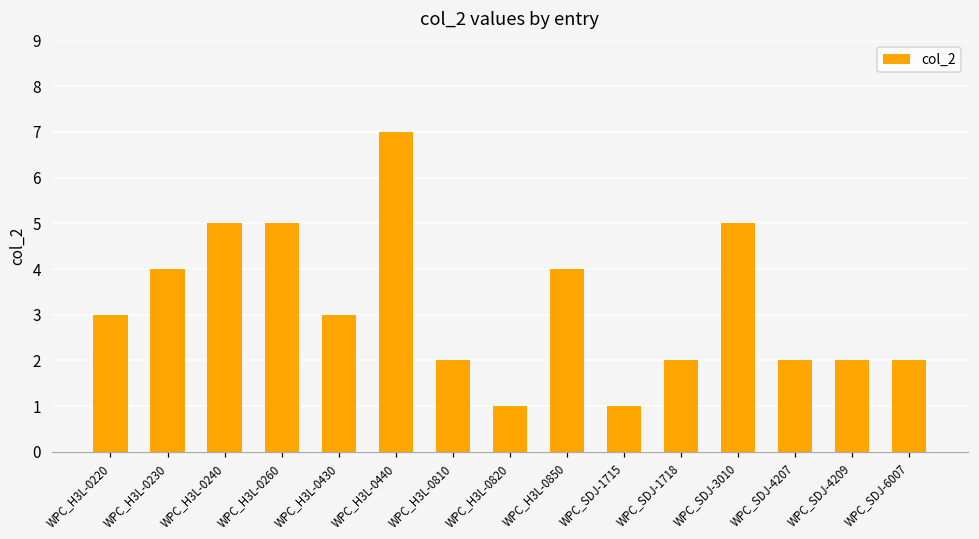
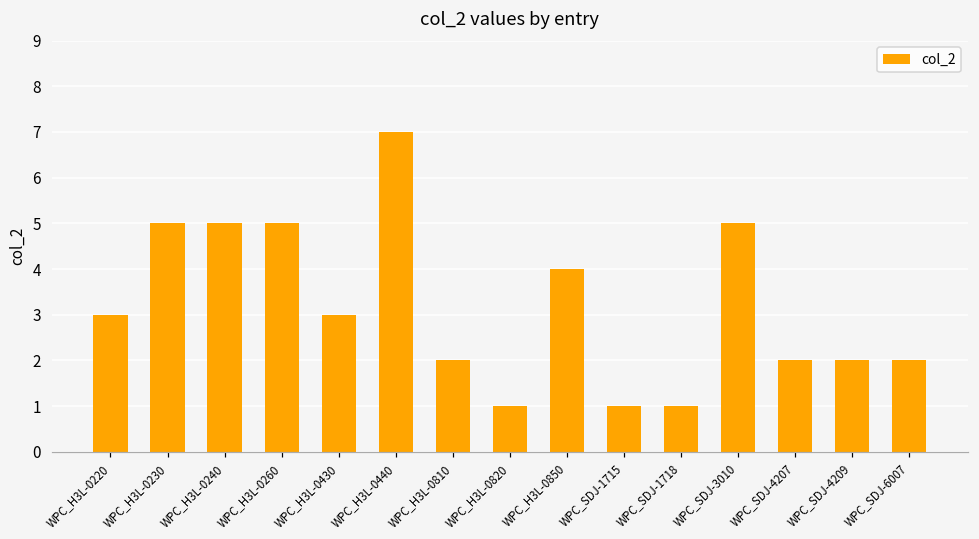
  {
    "WPC_H3L-0220": 3,
-   "WPC_H3L-0230": 4,
+   "WPC_H3L-0230": 5,
    "WPC_H3L-0240": 5,
    "WPC_H3L-0260": 5,
    "WPC_H3L-0430": 3,
    "WPC_H3L-0440": 7,
    "WPC_H3L-0810": 2,
    "WPC_H3L-0820": 1,
    "WPC_H3L-0850": 4,
    "WPC_SDJ-1715": 1,
-   "WPC_SDJ-1718": 2,
+   "WPC_SDJ-1718": 1,
    "WPC_SDJ-3010": 5,
    "WPC_SDJ-4207": 2,
    "WPC_SDJ-4209": 2,
    "WPC_SDJ-6007": 2
  }
